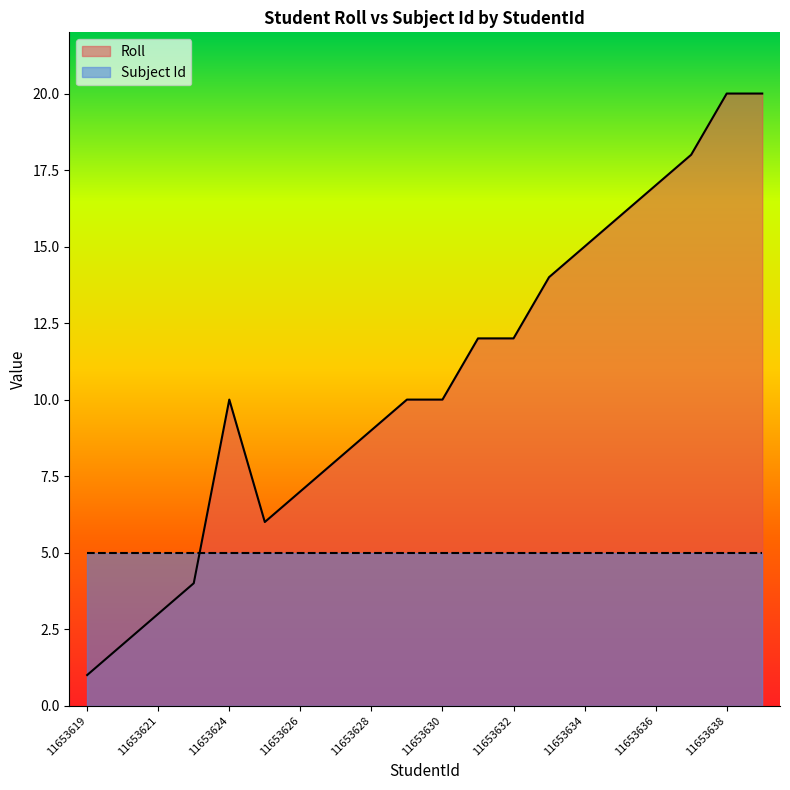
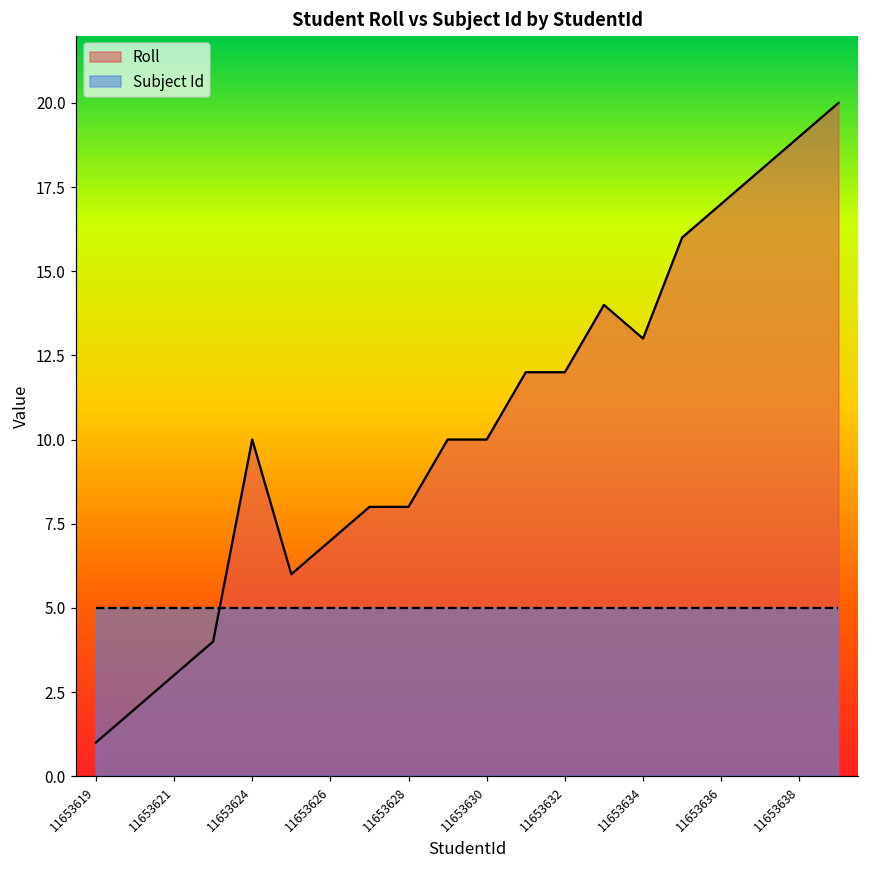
  {
    "Roll": {
      "11653619": 1,
      "11653621": 3,
      "11653624": 10,
      "11653626": 7,
-     "11653628": 9,
+     "11653628": 8,
      "11653630": 10,
      "11653632": 12,
-     "11653634": 15,
+     "11653634": 13,
      "11653636": 17,
-     "11653638": 20
+     "11653638": 19
    },
    "Subject Id": {
      "11653619": 5,
      "11653621": 5,
      "11653624": 5,
      "11653626": 5,
      "11653628": 5,
      "11653630": 5,
      "11653632": 5,
      "11653634": 5,
      "11653636": 5,
      "11653638": 5
    }
  }
